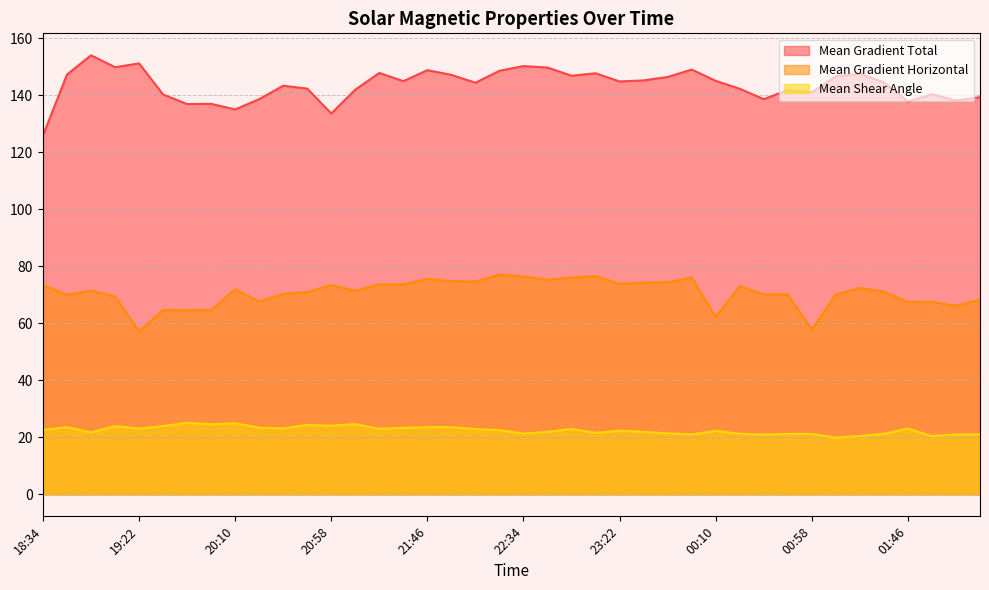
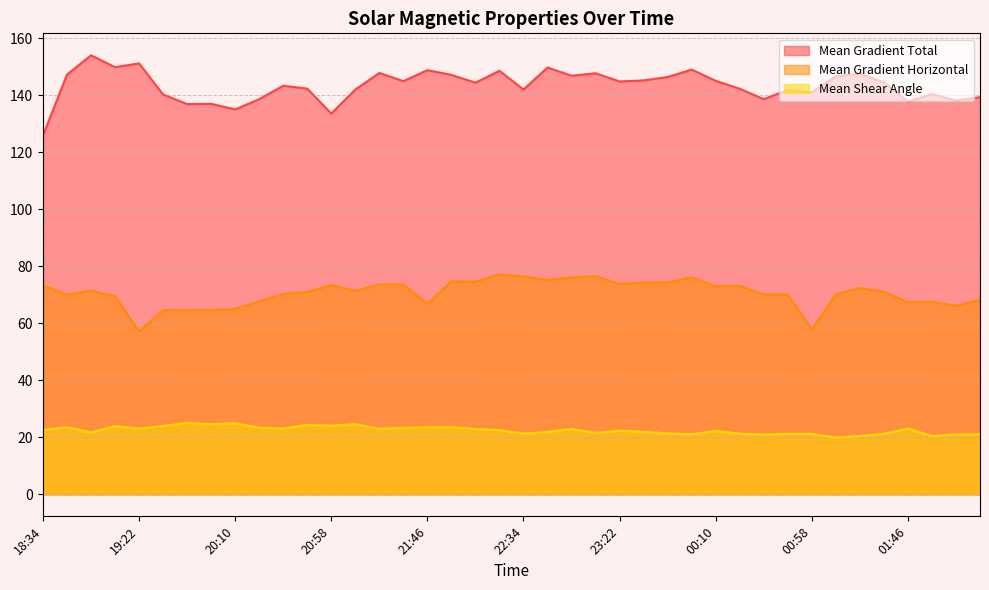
  {
    "Mean Gradient Total": {
      "18:34": 126,
      "19:22": 151,
      "20:10": 135,
      "20:58": 134,
      "21:46": 149,
-     "22:34": 150,
+     "22:34": 142,
      "23:22": 145,
      "00:10": 145,
      "01:46": 138
    },
    "Mean Gradient Horizontal": {
      "18:34": 73,
      "19:22": 57,
-     "20:10": 72,
+     "20:10": 65,
      "20:58": 73,
-     "21:46": 76,
+     "21:46": 67,
      "22:34": 76,
      "23:22": 74,
-     "00:10": 62,
+     "00:10": 73,
      "00:58": 58,
      "01:46": 67
    },
    "Mean Shear Angle": {
      "18:34": 23,
      "19:22": 23,
      "20:10": 25,
      "20:58": 24,
      "21:46": 24,
      "22:34": 21,
      "23:22": 22,
      "00:10": 22,
      "00:58": 21,
      "01:46": 23
    }
  }
